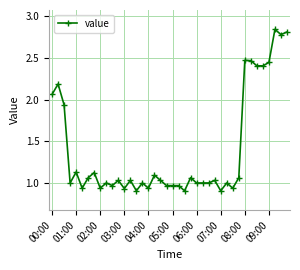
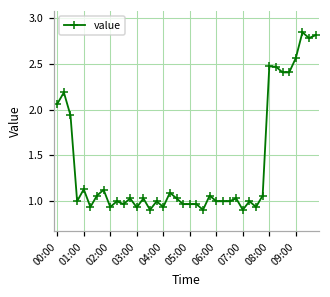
  {
    "00:00": 2.1,
    "01:00": 1.1,
    "02:00": 0.9,
    "03:00": 0.9,
    "04:00": 0.9,
    "05:00": 1.0,
    "06:00": 1.0,
    "07:00": 0.9,
    "08:00": 2.5,
-   "09:00": 2.4
+   "09:00": 2.6
  }
